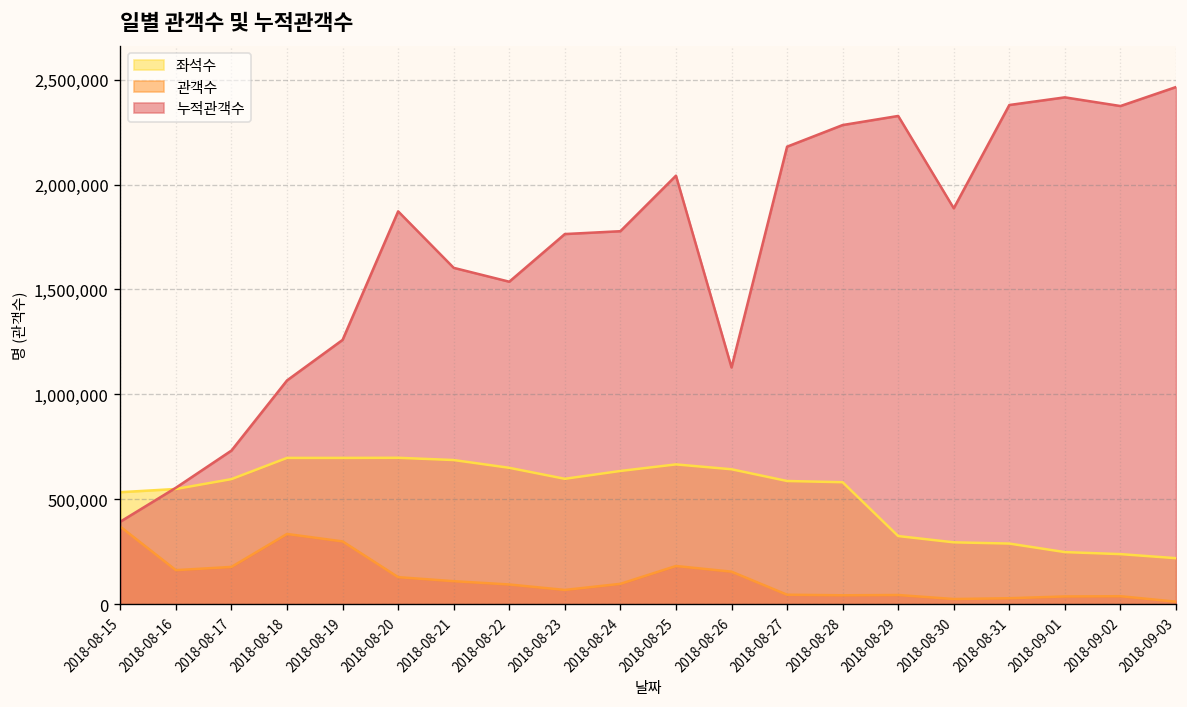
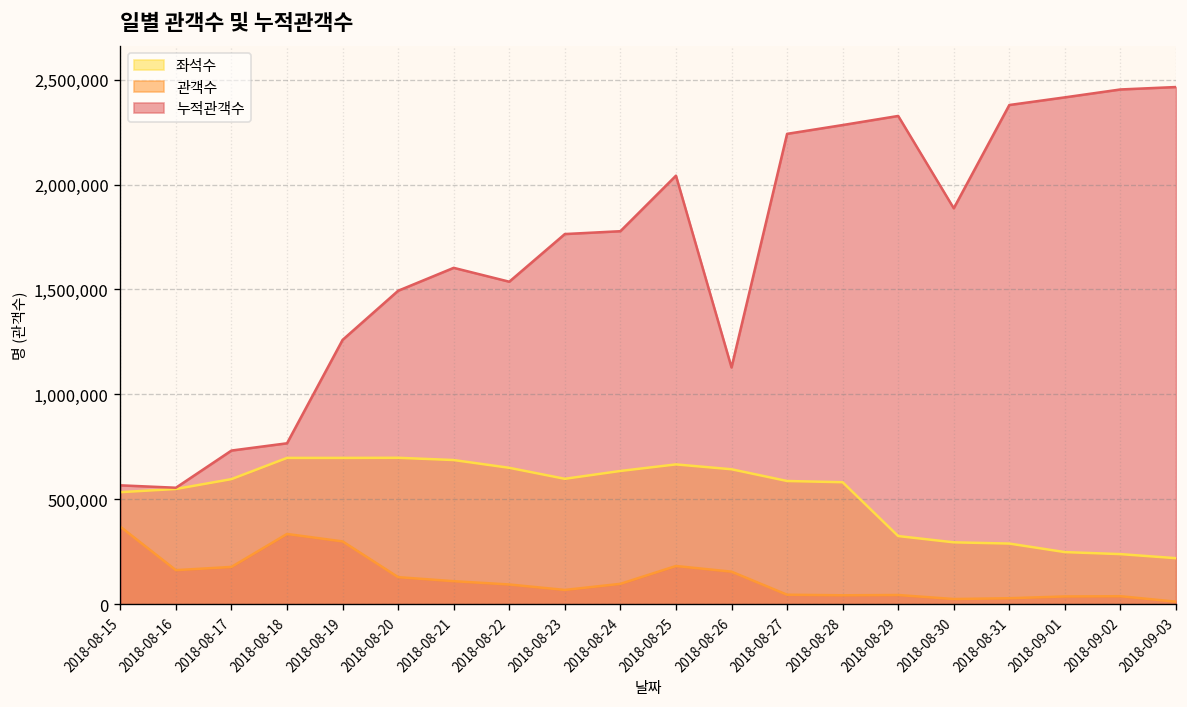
  {
    "누적관객수": {
-     "2018-08-15": "390,000",
+     "2018-08-15": "570,000",
      "2018-08-17": "730,000",
-     "2018-08-18": "1,070,000",
+     "2018-08-18": "770,000",
      "2018-08-19": "1,260,000",
-     "2018-08-20": "1,870,000",
+     "2018-08-20": "1,490,000",
      "2018-08-21": "1,600,000",
      "2018-08-22": "1,540,000",
      "2018-08-23": "1,760,000",
      "2018-08-24": "1,780,000",
      "2018-08-25": "2,040,000",
      "2018-08-26": "1,130,000",
-     "2018-08-27": "2,180,000",
+     "2018-08-27": "2,240,000",
      "2018-08-28": "2,280,000",
      "2018-08-29": "2,330,000",
      "2018-08-30": "1,890,000",
      "2018-08-31": "2,380,000",
      "2018-09-01": "2,420,000",
-     "2018-09-02": "2,370,000",
+     "2018-09-02": "2,450,000",
      "2018-09-03": "2,470,000"
    }
  }
